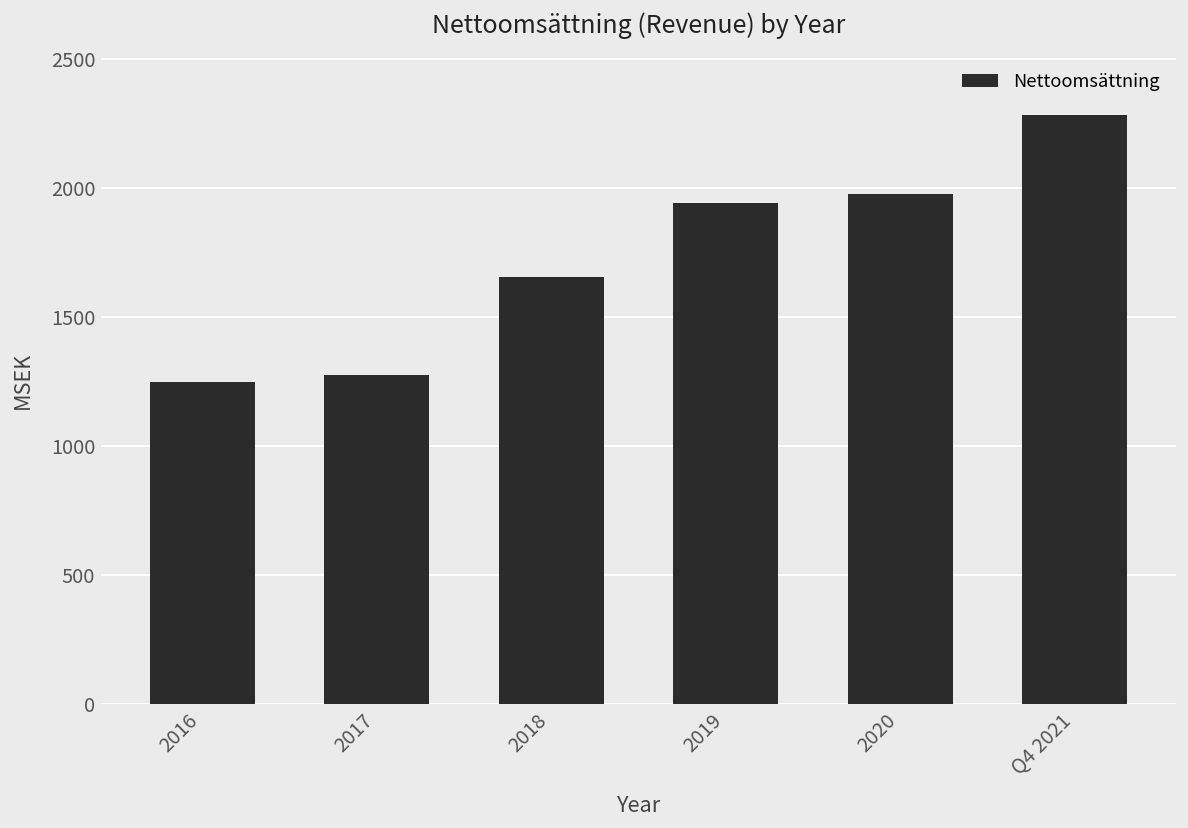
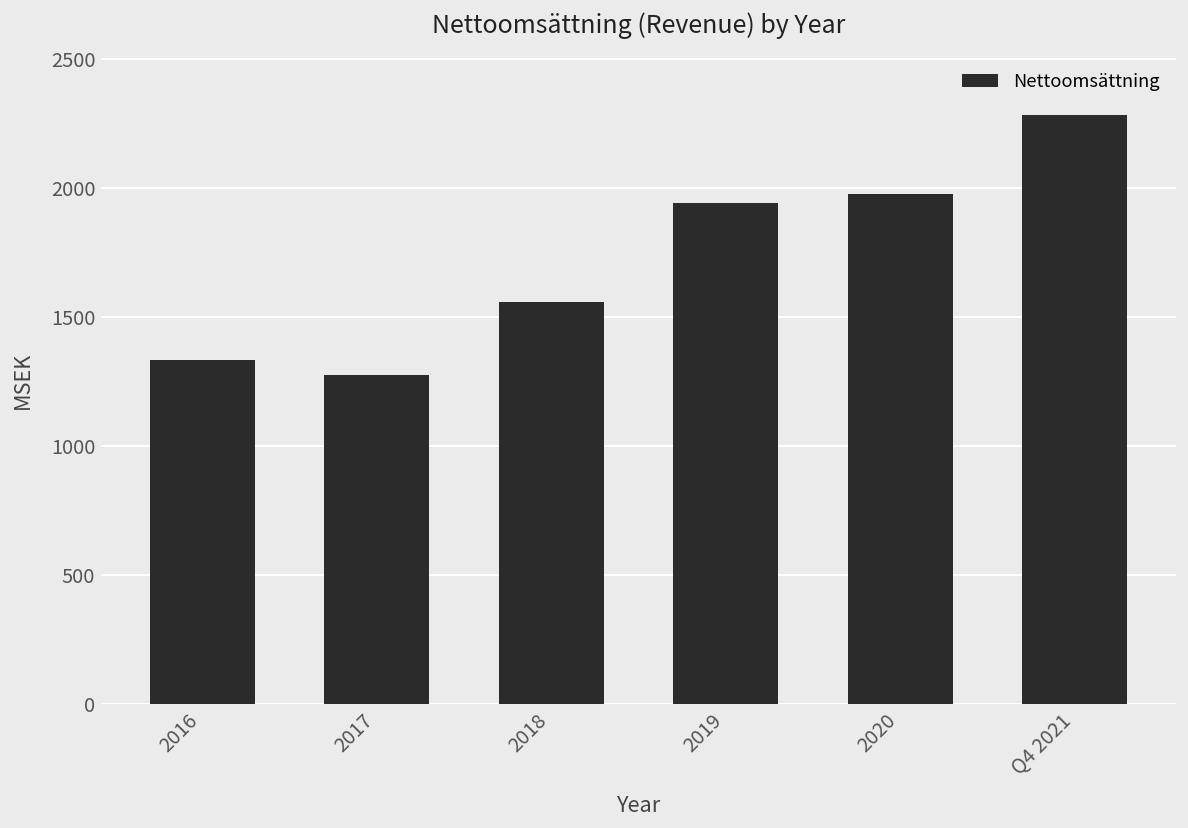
  {
-   "2016": 1250,
+   "2016": 1330,
    "2017": 1280,
-   "2018": 1660,
+   "2018": 1560,
    "2019": 1940,
    "2020": 1970,
    "Q4 2021": 2280
  }
